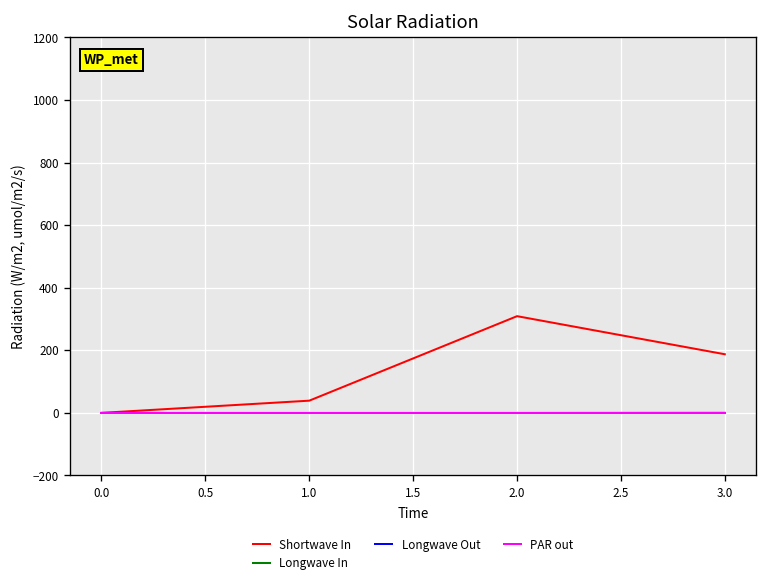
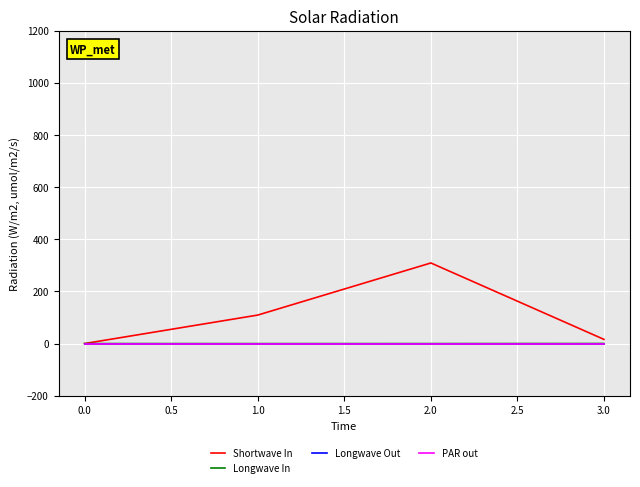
  {
    "Shortwave In": {
-     "1.0": 40,
+     "1.0": 110,
      "2.0": 310,
-     "3.0": 190
+     "3.0": 20
    },
    "PAR out": {
      "1.0": 0,
      "2.0": 0,
      "3.0": 0
    }
  }
